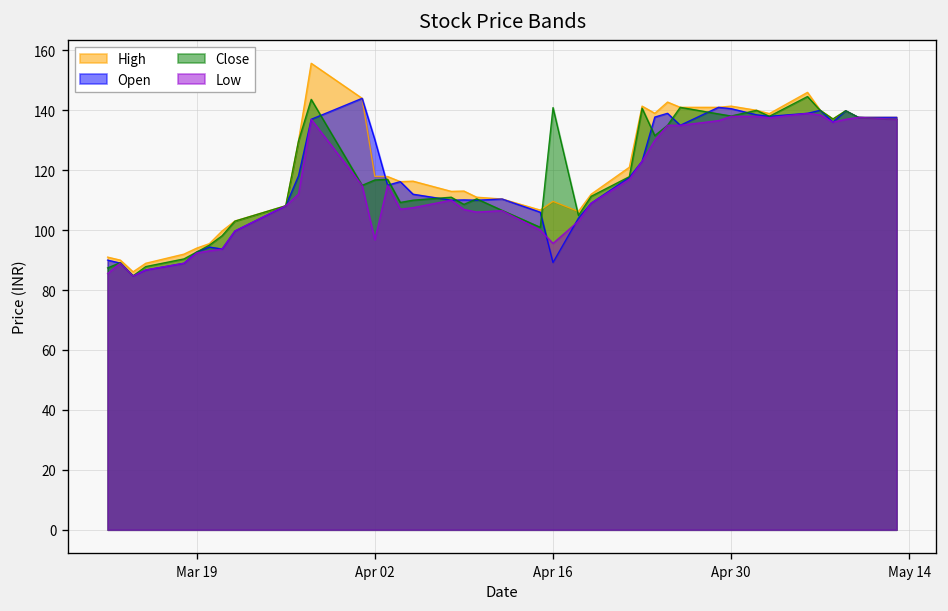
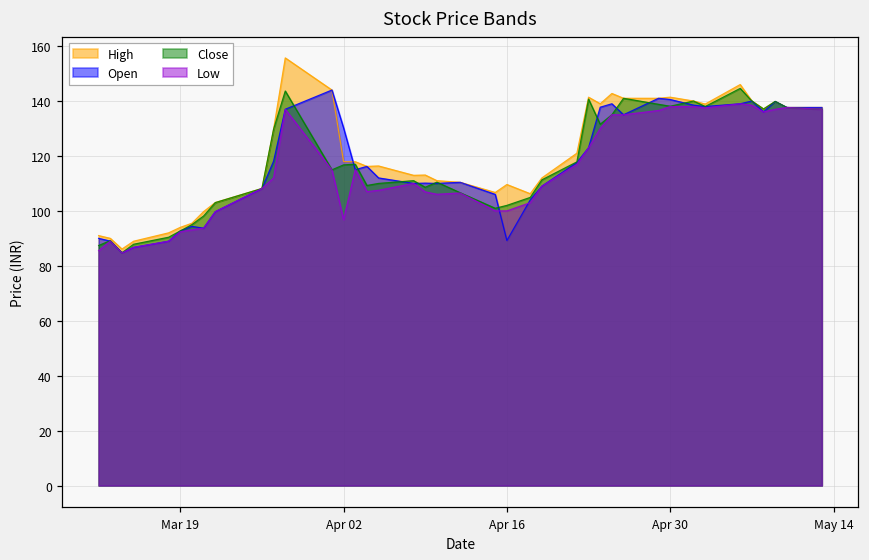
  {
    "High": {
      "Mar 19": 94,
      "Apr 02": 118,
      "Apr 16": 110
    },
    "Open": {
      "Apr 02": 130,
      "Apr 16": 89
    },
    "Close": {
      "Apr 02": 117,
-     "Apr 16": 141
+     "Apr 16": 102
    },
    "Low": {
      "Apr 02": 97,
-     "Apr 16": 96
+     "Apr 16": 100
    }
  }
